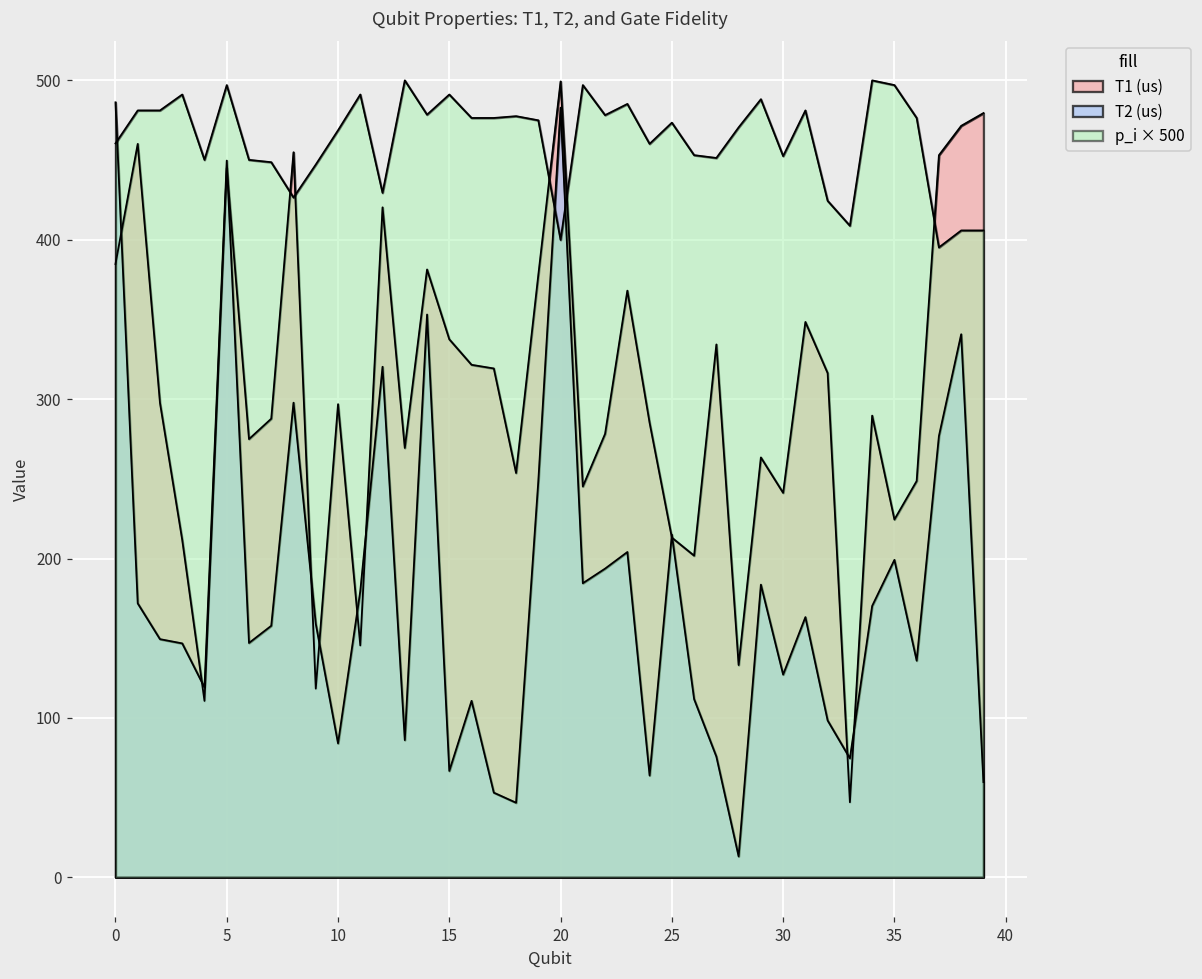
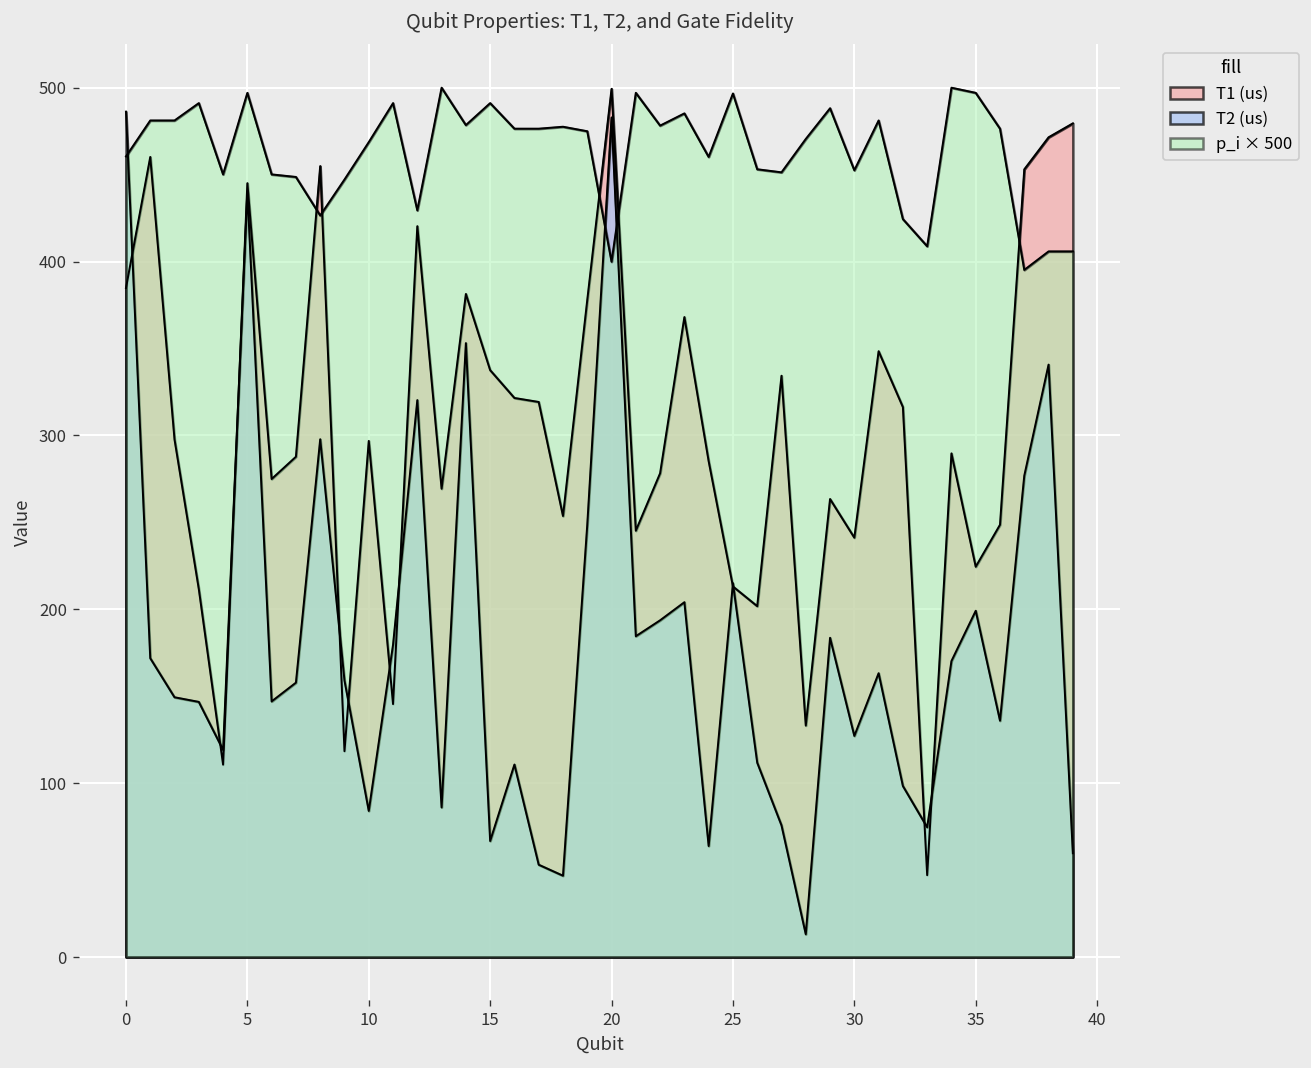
  {
    "T1 (us)": {
      "0": 385,
      "5": 445,
      "10": 297,
      "15": 338,
      "20": 499,
      "25": 213,
      "30": 241,
      "35": 224
    },
    "T2 (us)": {
      "0": 486,
-     "5": 450,
+     "5": 440,
      "10": 84,
      "15": 67,
      "20": 483,
      "25": 215,
      "30": 127,
      "35": 199
    },
    "p_i × 500": {
      "0": 460,
      "5": 497,
      "10": 469,
      "15": 491,
      "20": 400,
-     "25": 473,
+     "25": 497,
      "30": 453,
      "35": 497
    }
  }
